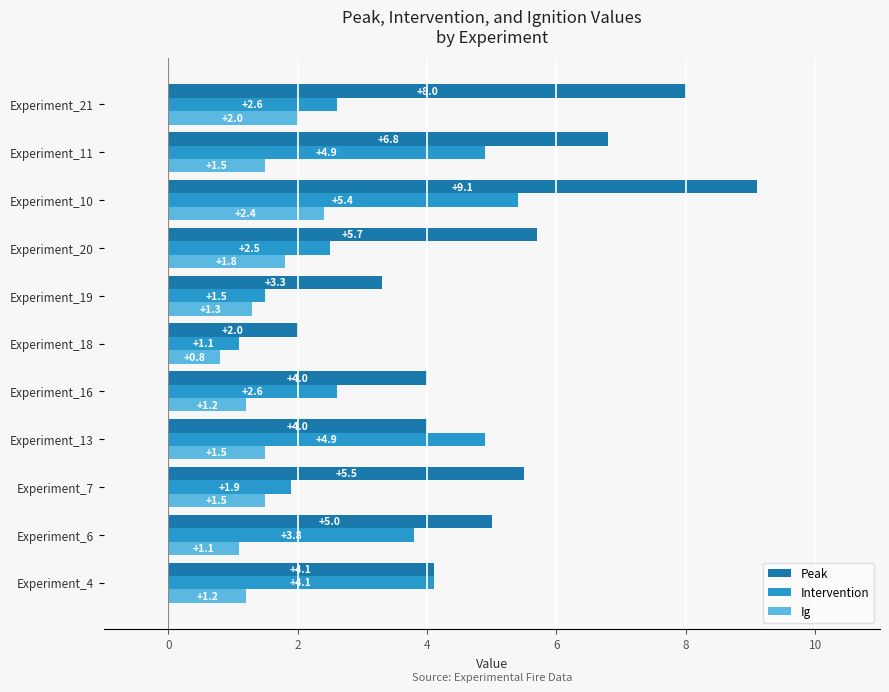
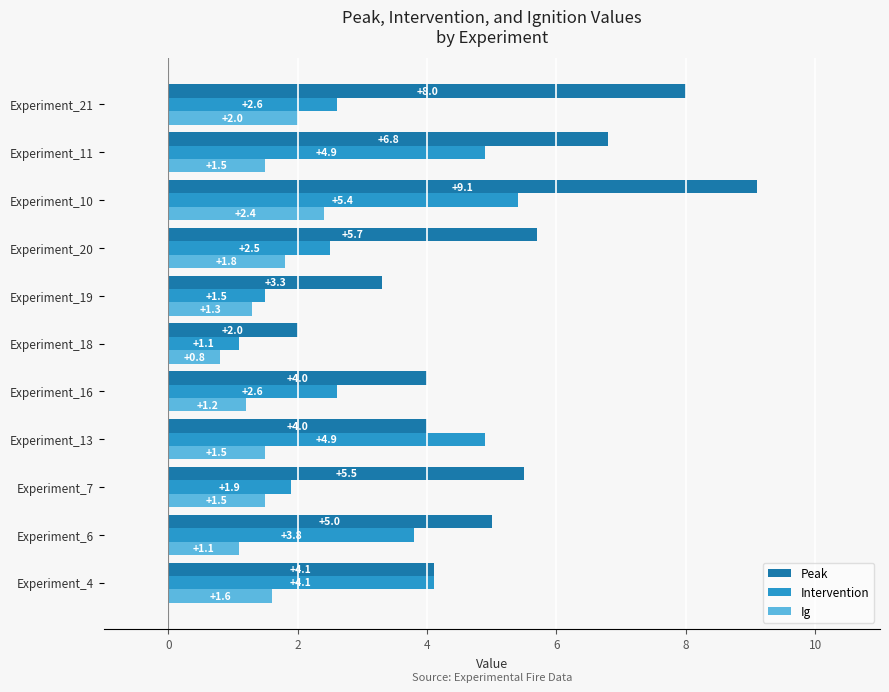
  {
    "Ig": {
      "Experiment_21": "+2.0",
      "Experiment_11": "+1.5",
      "Experiment_10": "+2.4",
      "Experiment_20": "+1.8",
      "Experiment_19": "+1.3",
      "Experiment_18": "+0.8",
      "Experiment_16": "+1.2",
      "Experiment_13": "+1.5",
      "Experiment_7": "+1.5",
      "Experiment_6": "+1.1",
-     "Experiment_4": "+1.2"
+     "Experiment_4": "+1.6"
    }
  }
